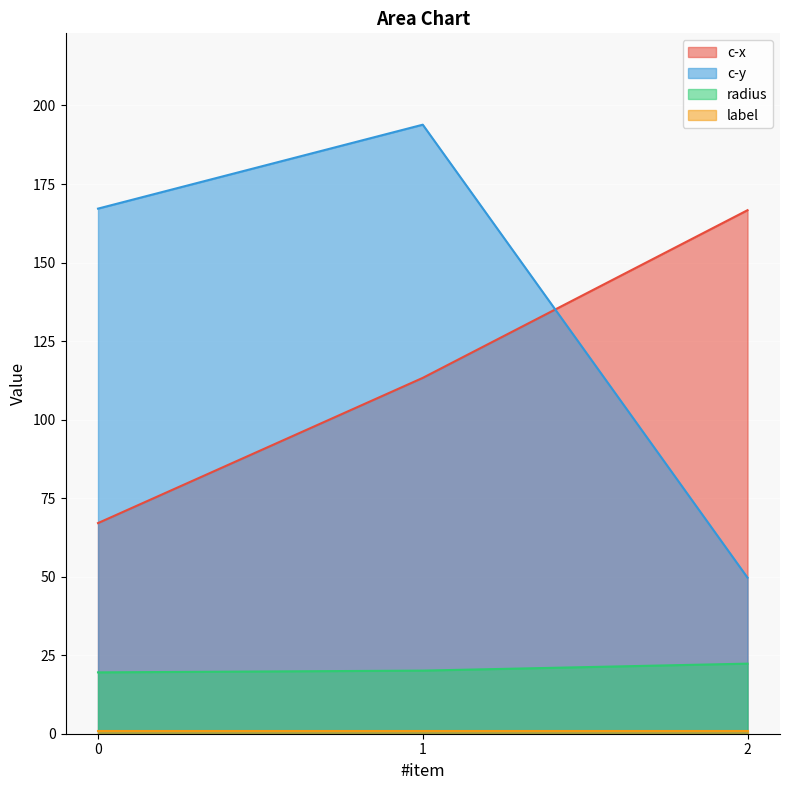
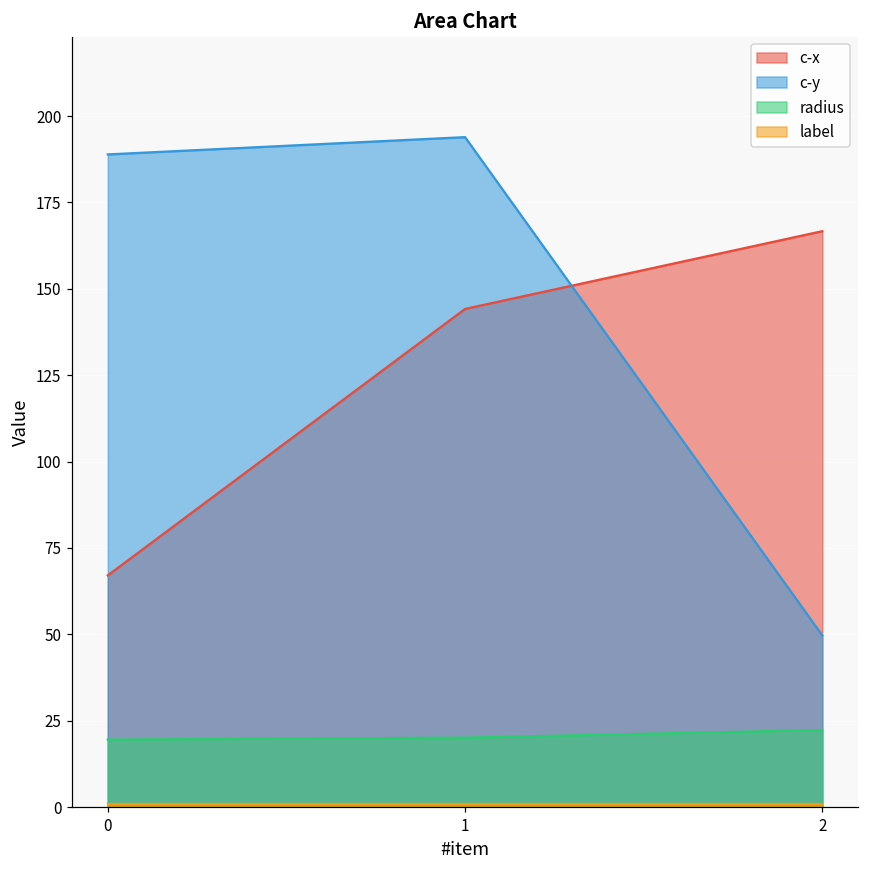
  {
    "c-x": {
      "0": 67,
-     "1": 113,
+     "1": 144,
      "2": 167
    },
    "c-y": {
-     "0": 167,
+     "0": 189,
      "1": 194,
      "2": 50
    },
    "radius": {
      "0": 20,
      "1": 20,
      "2": 22
    },
    "label": {
      "0": 1,
      "1": 1,
      "2": 1
    }
  }
